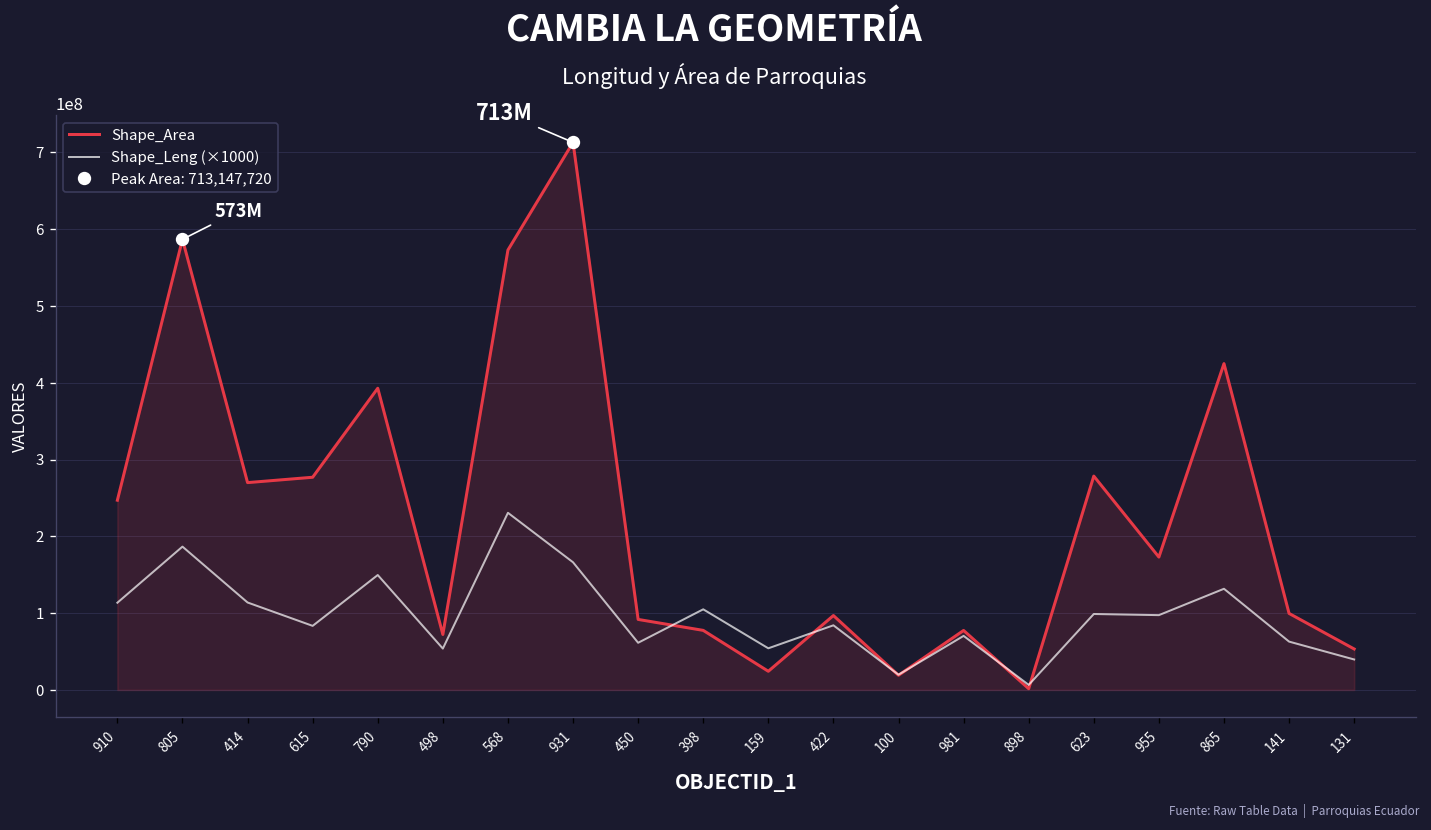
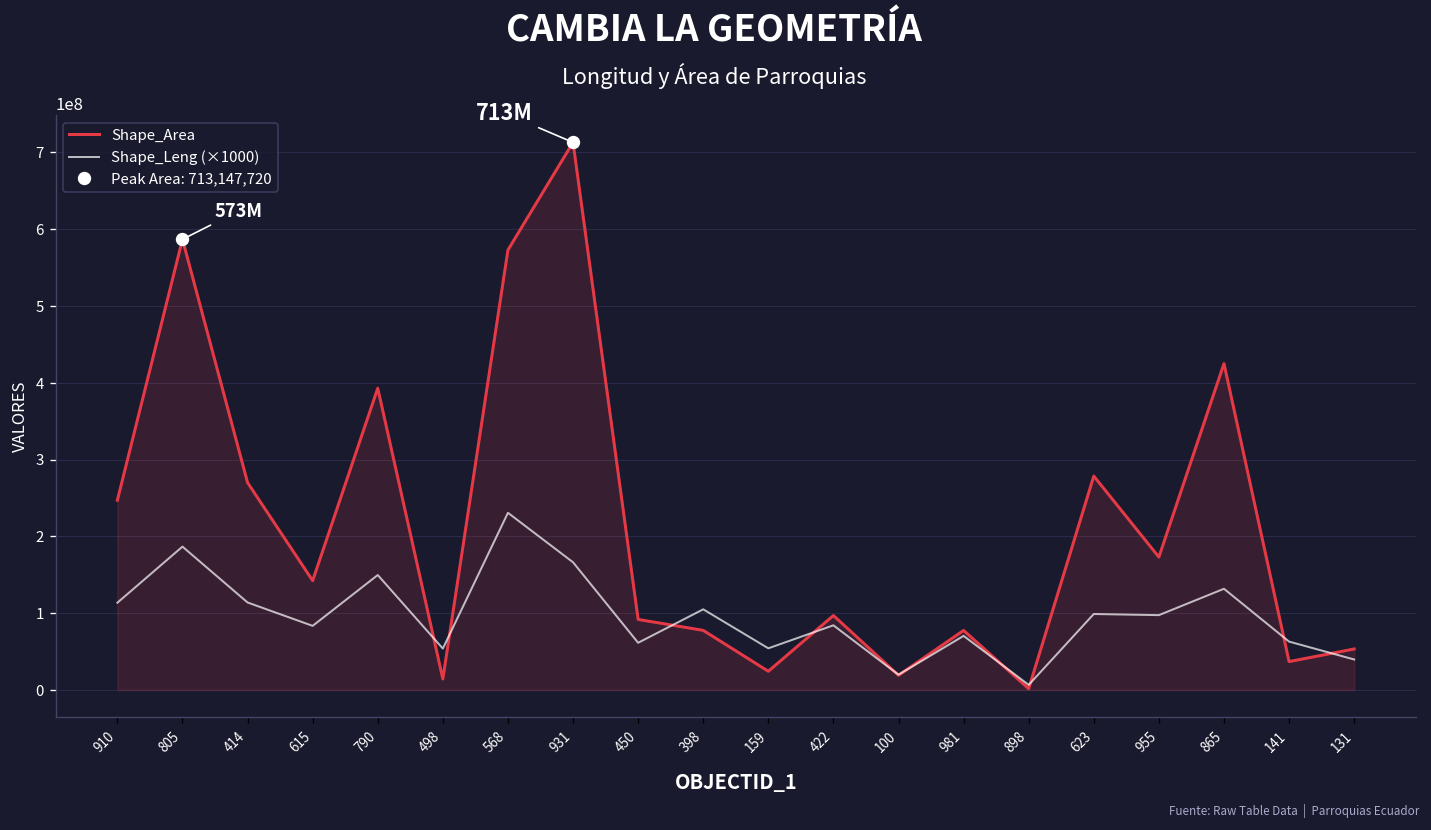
  {
    "Shape_Area": {
      "910": 250000000,
      "414": 270000000,
-     "615": 280000000,
+     "615": 140000000,
      "790": 390000000,
-     "498": 70000000,
+     "498": 10000000,
      "568": 570000000,
      "450": 90000000,
      "398": 80000000,
      "159": 20000000,
      "422": 100000000,
      "981": 80000000,
      "898": 0,
      "623": 280000000,
      "955": 170000000,
      "865": 420000000,
-     "141": 100000000,
+     "141": 40000000,
      "131": 50000000
    }
  }
